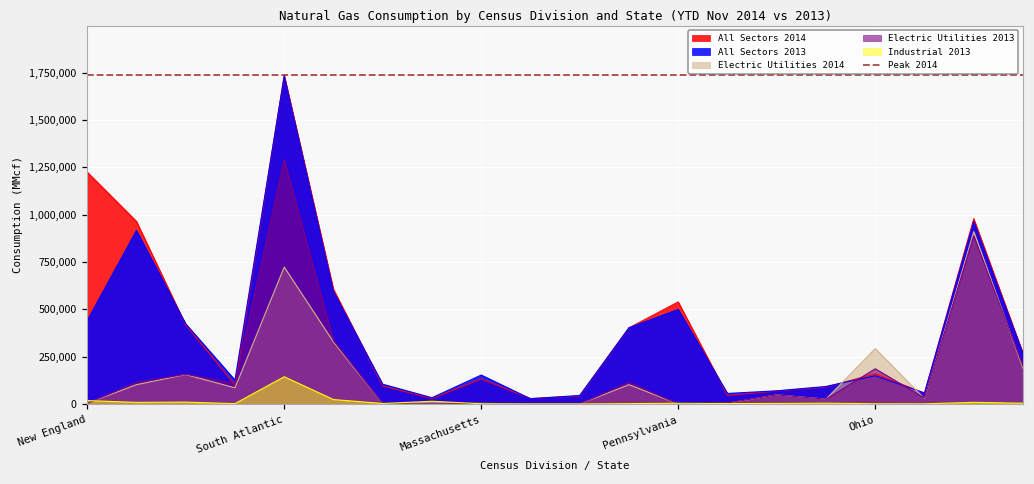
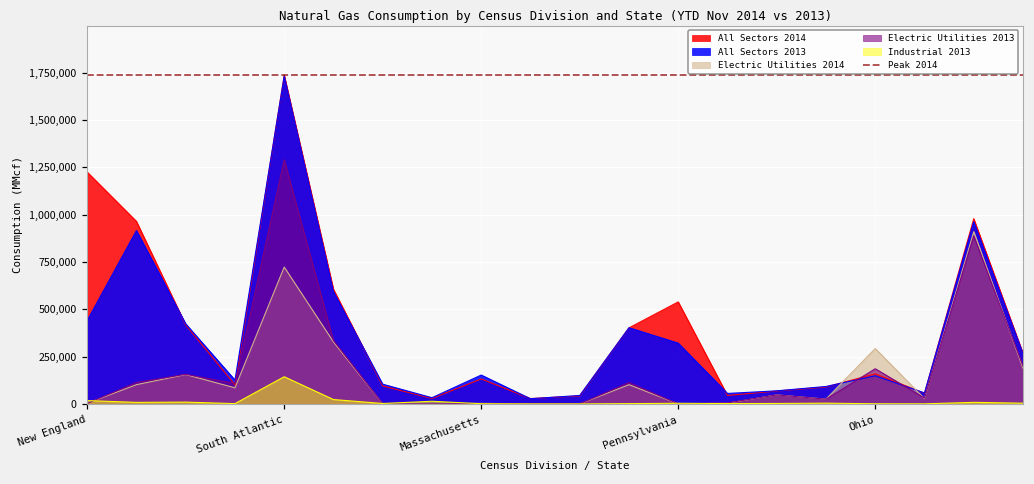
  {
    "All Sectors 2014": {
      "New England": "1,230,000",
      "Massachusetts": "130,000",
      "Pennsylvania": "540,000"
    },
    "All Sectors 2013": {
      "New England": "440,000",
      "Massachusetts": "150,000",
-     "Pennsylvania": "500,000"
+     "Pennsylvania": "320,000"
    },
    "Electric Utilities 2014": {
      "South Atlantic": "720,000",
      "Ohio": "290,000"
    },
    "Electric Utilities 2013": {
      "South Atlantic": "1,290,000",
      "Ohio": "190,000"
    },
    "Industrial 2013": {
      "South Atlantic": "140,000",
      "Ohio": "0"
    }
  }
